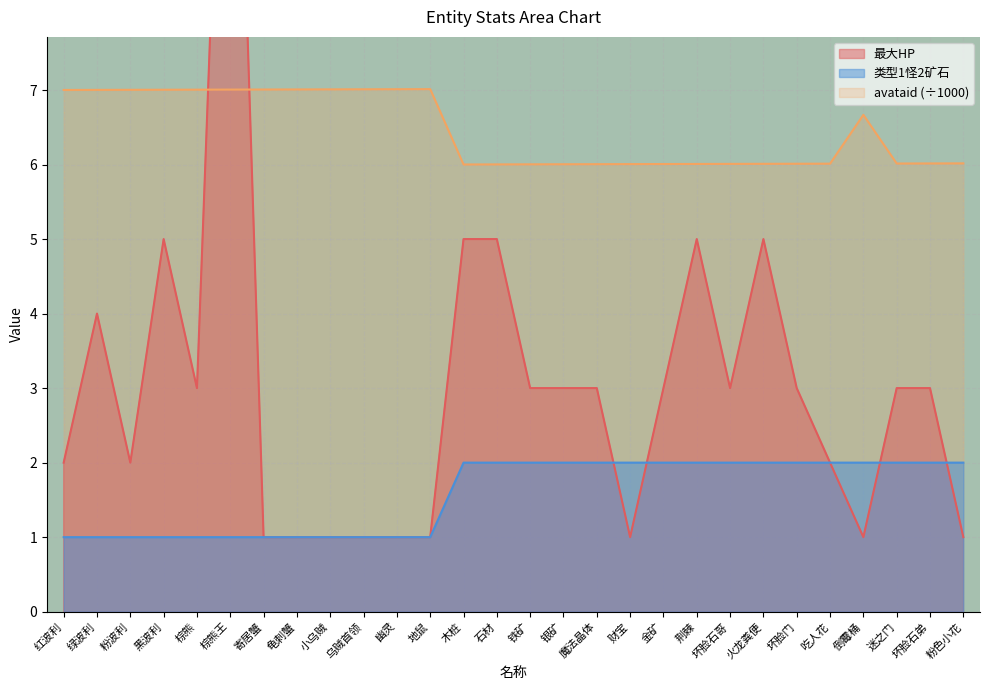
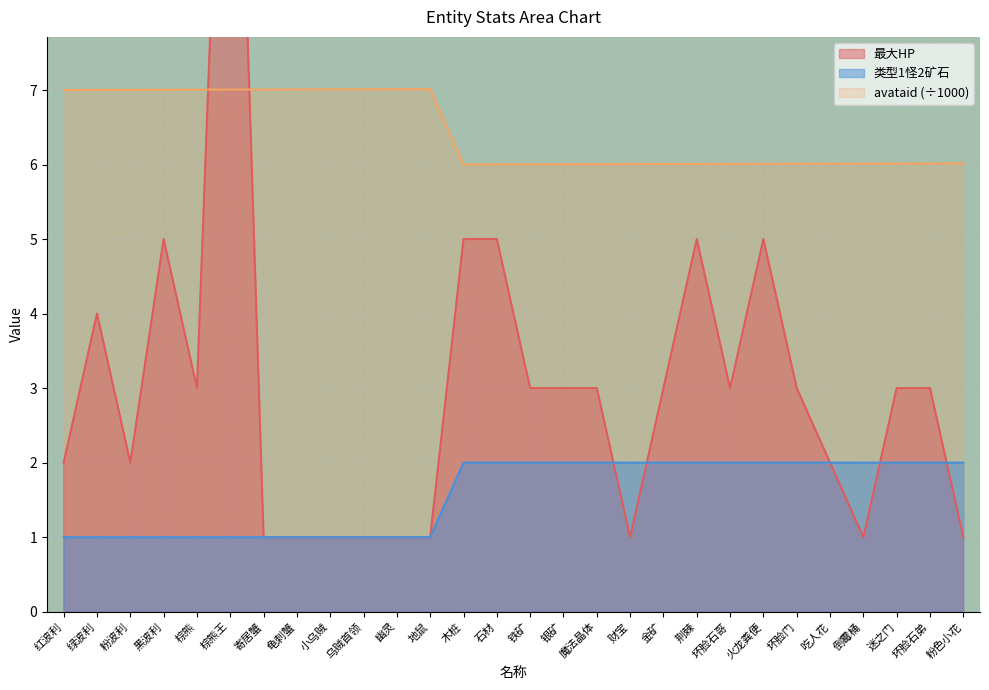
  {
    "最大HP": {
      "红波利": 2.0,
      "绿波利": 4.0,
      "粉波利": 2.0,
      "黑波利": 5.0,
      "棕熊": 3.0,
      "木桩": 5.0,
      "石材": 5.0,
      "铁矿": 3.0,
      "银矿": 3.0,
      "魔法晶体": 3.0,
      "财宝": 1.0,
      "金矿": 3.0,
      "荆棘": 5.0,
      "坏脸石哥": 3.0,
      "火龙粪便": 5.0,
      "坏脸门": 3.0,
      "倒霉桶": 1.0,
      "迷之门": 3.0,
      "坏脸石弟": 3.0,
      "粉色小花": 1.0
    },
    "类型1怪2矿石": {
      "红波利": 1.0,
      "绿波利": 1.0,
      "粉波利": 1.0,
      "黑波利": 1.0,
      "棕熊": 1.0,
      "棕熊王": 1.0,
      "木桩": 2.0,
      "石材": 2.0,
      "铁矿": 2.0,
      "银矿": 2.0,
      "魔法晶体": 2.0,
      "财宝": 2.0,
      "金矿": 2.0,
      "荆棘": 2.0,
      "坏脸石哥": 2.0,
      "火龙粪便": 2.0,
      "坏脸门": 2.0,
      "倒霉桶": 2.0,
      "迷之门": 2.0,
      "坏脸石弟": 2.0,
      "粉色小花": 2.0
    },
    "avataid (÷1000)": {
      "红波利": 7.0,
      "绿波利": 7.0,
      "粉波利": 7.0,
      "黑波利": 7.0,
      "棕熊": 7.0,
      "棕熊王": 7.0,
      "寄居蟹": 7.0,
      "龟刺蟹": 7.0,
      "小乌贼": 7.0,
      "乌贼首领": 7.0,
      "幽灵": 7.0,
      "地鼠": 7.0,
      "木桩": 6.0,
      "石材": 6.0,
      "铁矿": 6.0,
      "银矿": 6.0,
      "魔法晶体": 6.0,
      "财宝": 6.0,
      "金矿": 6.0,
      "荆棘": 6.0,
      "坏脸石哥": 6.0,
      "火龙粪便": 6.0,
      "坏脸门": 6.0,
      "吃人花": 6.0,
-     "倒霉桶": 6.7,
+     "倒霉桶": 6.0,
      "迷之门": 6.0,
      "坏脸石弟": 6.0,
      "粉色小花": 6.0
    }
  }
